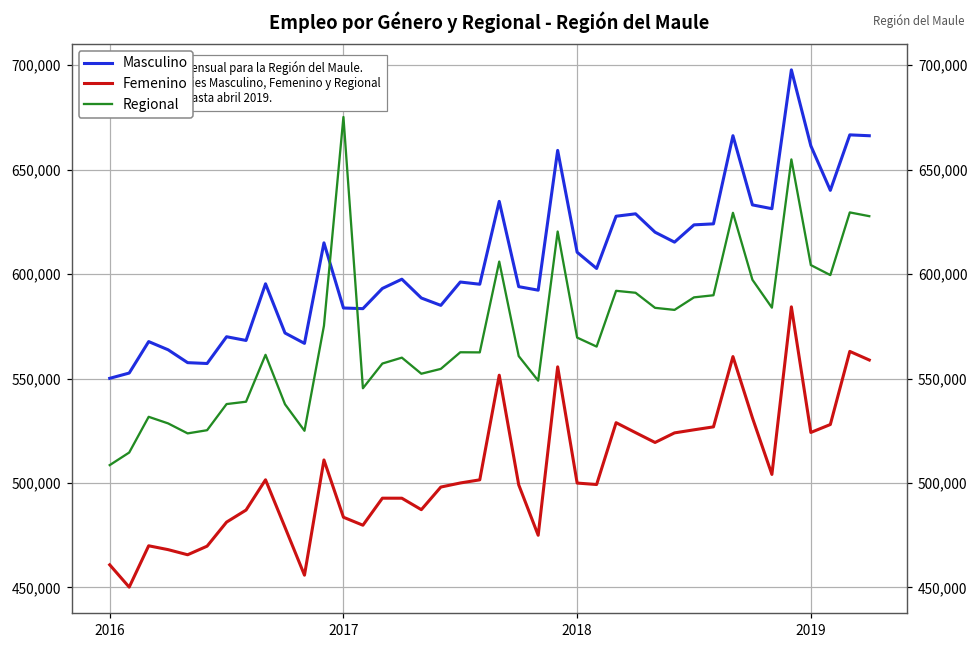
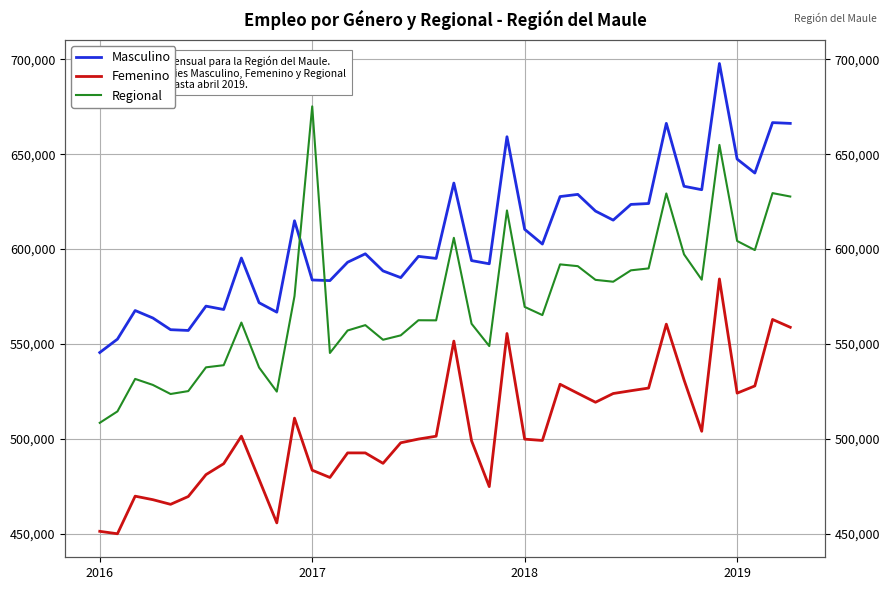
  {
    "Masculino": {
-     "2016": "550,000",
+     "2016": "546,000",
      "2017": "584,000",
      "2018": "610,000",
-     "2019": "661,000"
+     "2019": "647,000"
    },
    "Femenino": {
-     "2016": "461,000",
+     "2016": "451,000",
      "2017": "484,000",
      "2018": "500,000",
      "2019": "524,000"
    },
    "Regional": {
      "2016": "509,000",
      "2018": "570,000",
      "2019": "604,000"
    }
  }
